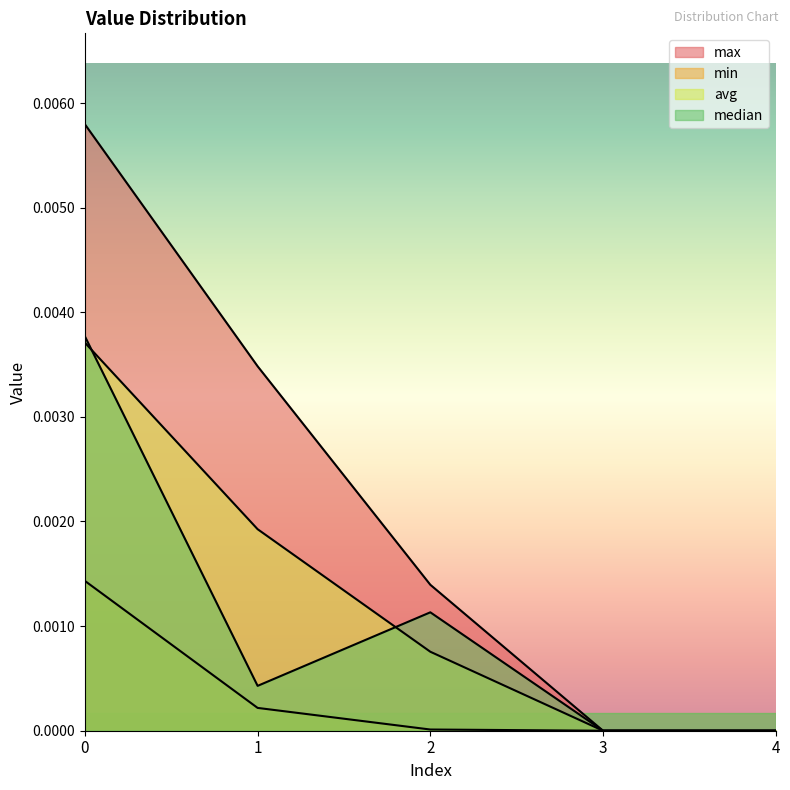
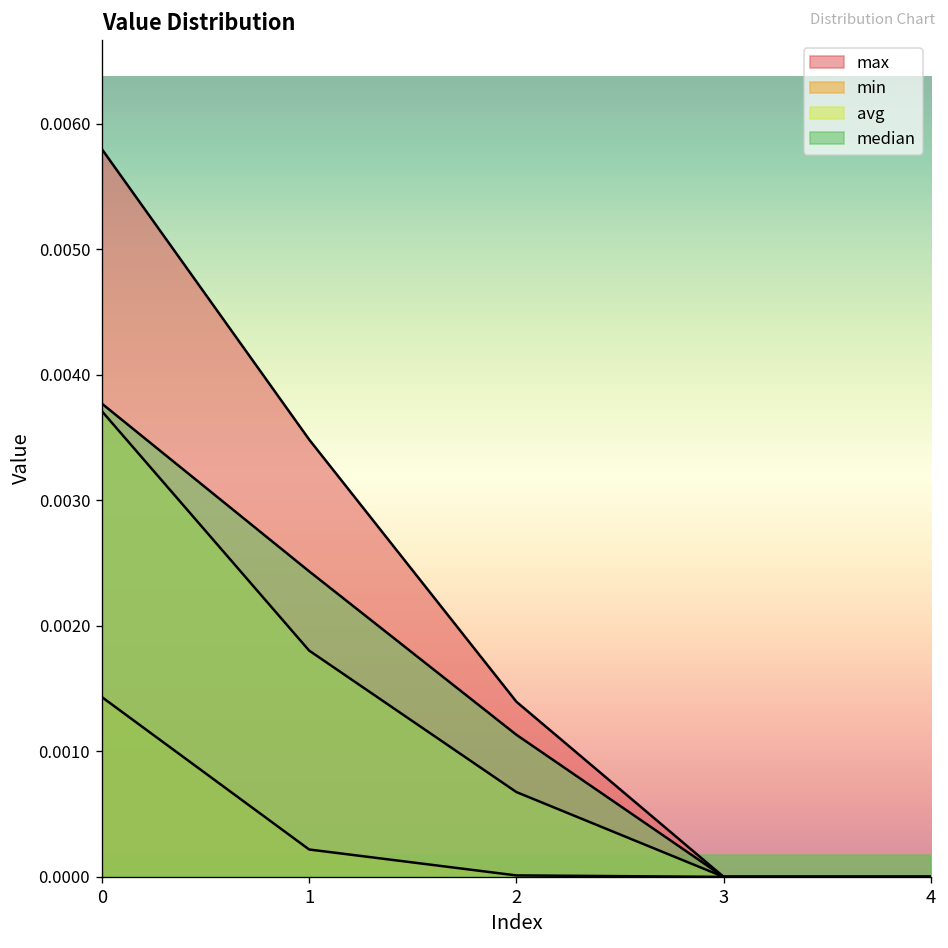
  {
    "max": {
      "0": 0.00580,
      "1": 0.00348,
      "2": 0.00140
    },
    "min": {
      "0": 0.00143,
      "1": 0.00022
    },
    "avg": {
      "0": 0.00371,
-     "1": 0.00193,
-     "2": 0.00075
+     "1": 0.00180,
+     "2": 0.00068
    },
    "median": {
      "0": 0.00377,
-     "1": 0.00043,
+     "1": 0.00243,
      "2": 0.00113
    }
  }
